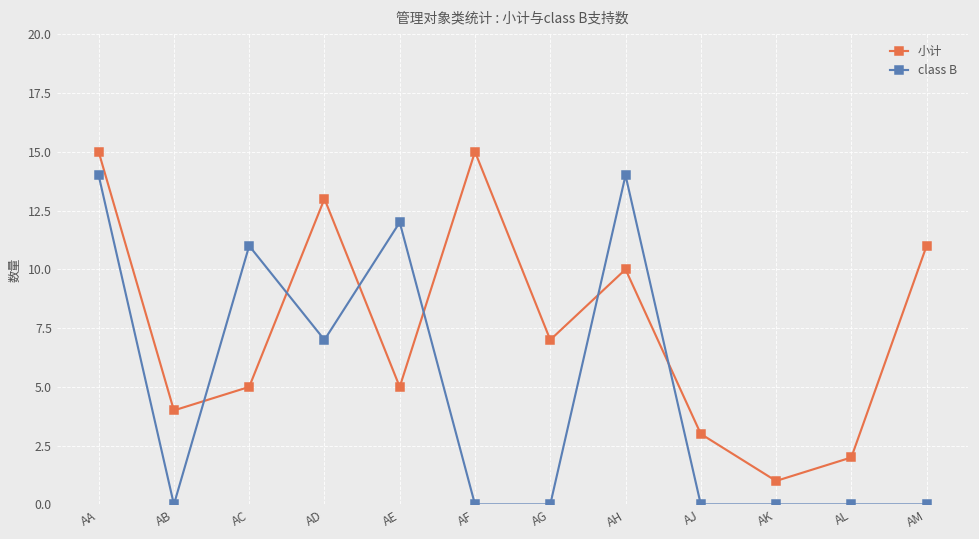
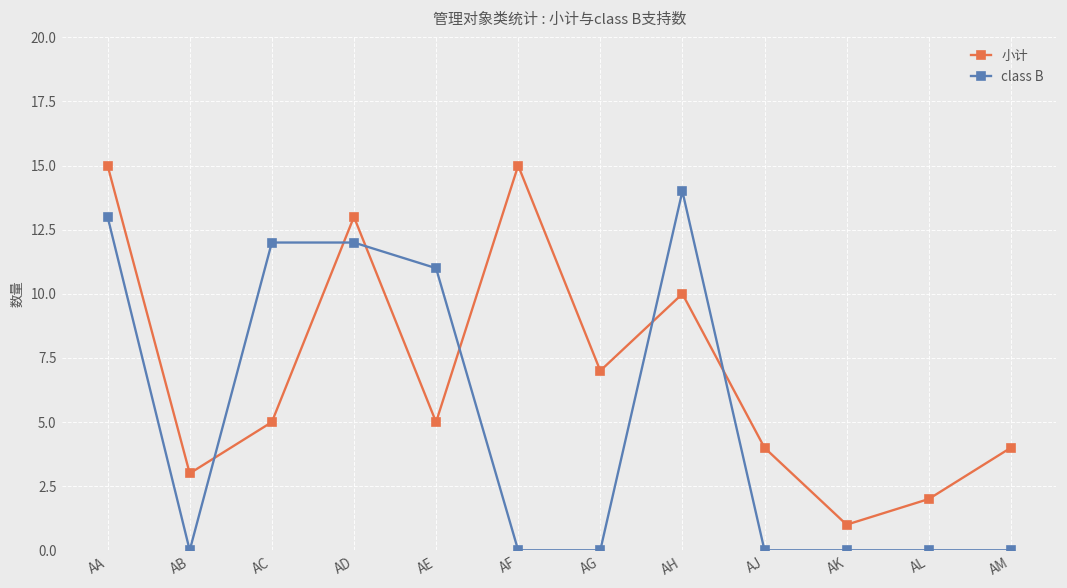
  {
    "小计": {
      "AA": 15,
-     "AB": 4,
+     "AB": 3,
      "AC": 5,
      "AD": 13,
      "AE": 5,
      "AF": 15,
      "AG": 7,
      "AH": 10,
-     "AJ": 3,
+     "AJ": 4,
      "AK": 1,
      "AL": 2,
-     "AM": 11
+     "AM": 4
    },
    "class B": {
-     "AA": 14,
+     "AA": 13,
      "AB": 0,
-     "AC": 11,
-     "AD": 7,
-     "AE": 12,
+     "AC": 12,
+     "AD": 12,
+     "AE": 11,
      "AF": 0,
      "AG": 0,
      "AH": 14,
      "AJ": 0,
      "AK": 0,
      "AL": 0,
      "AM": 0
    }
  }
